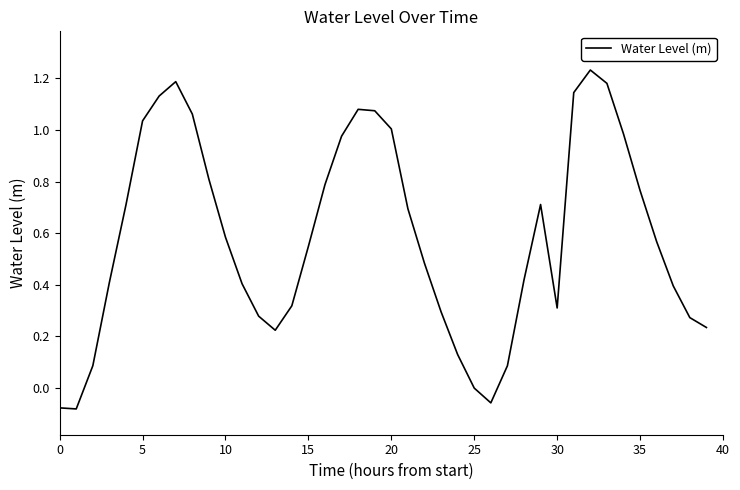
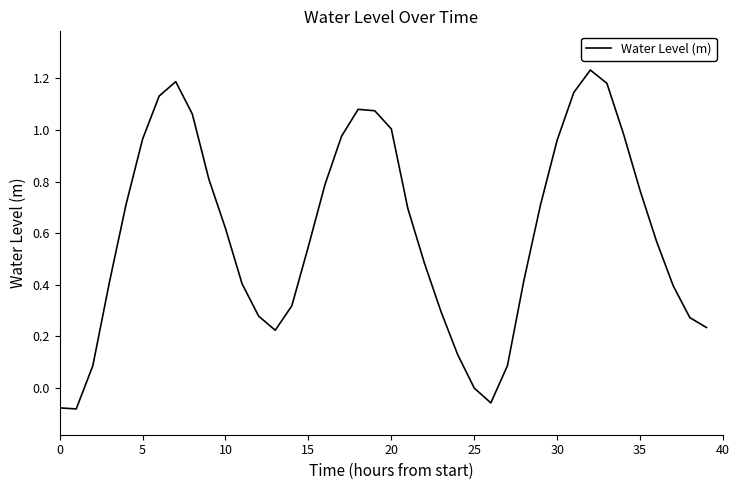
  {
    "0": -0.08,
-   "5": 1.04,
-   "10": 0.58,
+   "5": 0.96,
+   "10": 0.62,
    "15": 0.55,
    "20": 1.00,
    "25": 0.00,
-   "30": 0.31,
+   "30": 0.96,
    "35": 0.77
  }
